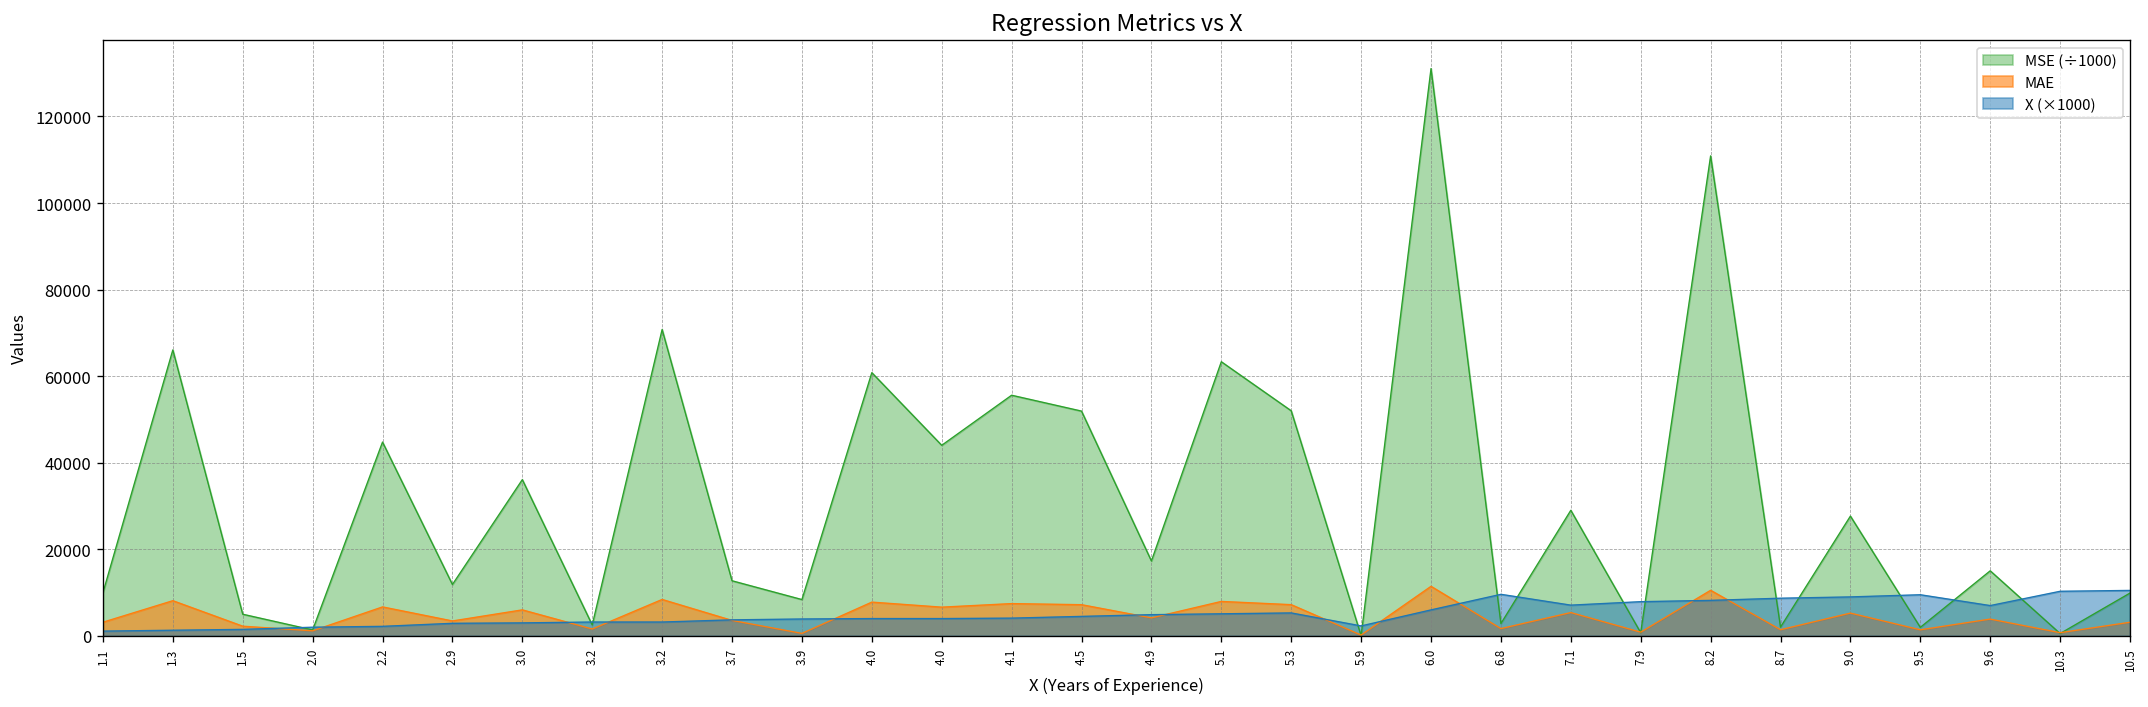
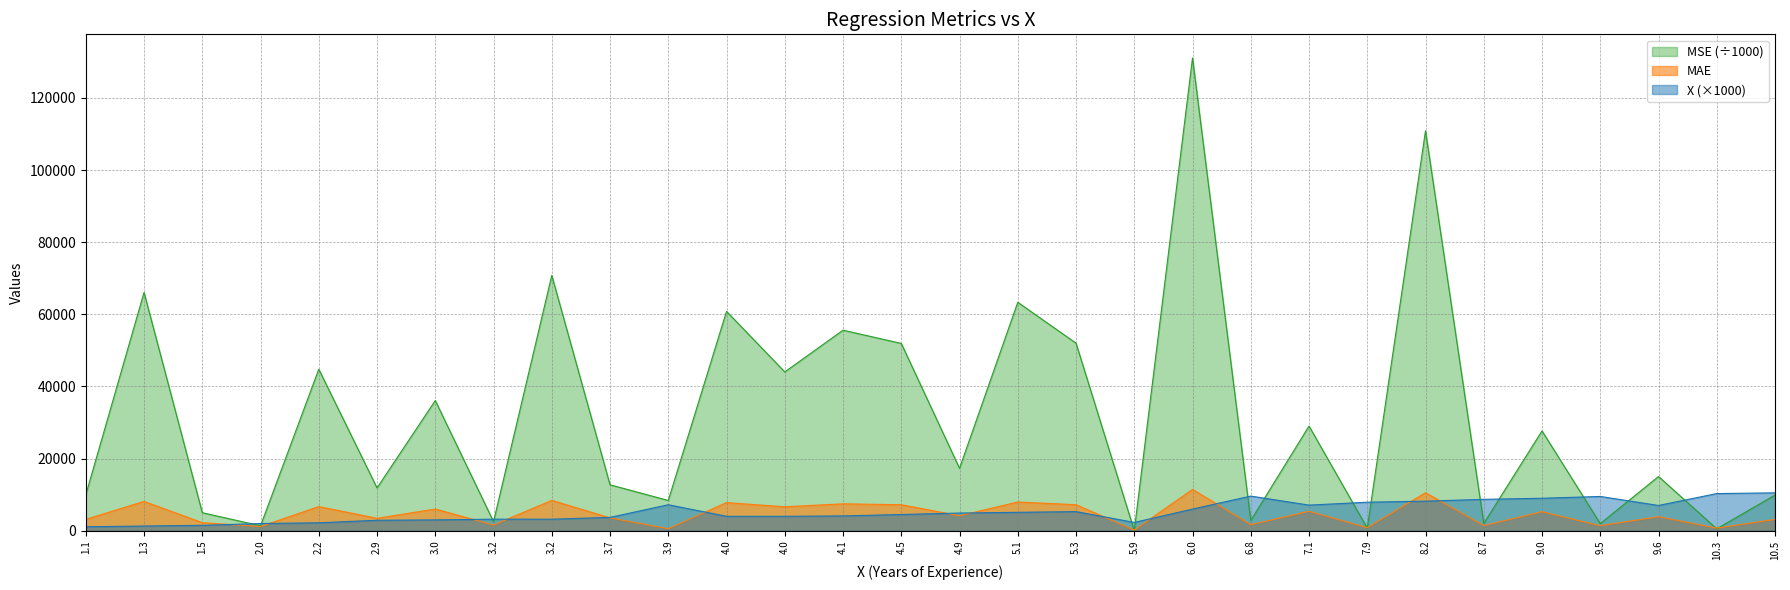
  {
    "MSE (÷1000)": {
      "1.1": 10000,
      "1.3": 66000,
      "1.5": 5000,
      "2.2": 45000,
      "2.9": 12000,
      "3.0": 36000,
      "3.7": 13000,
      "3.9": 8000,
      "4.1": 56000,
      "4.5": 52000,
      "4.9": 17000,
      "5.1": 63000,
      "5.3": 52000,
      "6.0": 131000,
      "6.8": 3000,
      "7.1": 29000,
      "8.2": 111000,
      "9.0": 28000,
      "9.6": 15000
    },
    "MAE": {
      "1.1": 3000,
      "1.3": 8000,
      "1.5": 2000,
      "2.2": 7000,
      "3.0": 6000,
      "3.9": 1000,
      "4.1": 7000,
      "4.5": 7000,
      "4.9": 4000,
      "5.1": 8000,
      "5.3": 7000,
      "6.0": 11000,
      "6.8": 2000,
      "7.1": 5000,
      "8.2": 11000,
      "9.0": 5000,
      "9.6": 4000,
      "10.5": 3000
    },
    "X (×1000)": {
      "1.1": 1000,
      "1.3": 1000,
      "1.5": 2000,
      "2.2": 2000,
      "3.0": 3000,
-     "3.9": 4000,
+     "3.9": 7000,
      "4.1": 4000,
      "4.5": 5000,
      "4.9": 5000,
      "5.1": 5000,
      "5.3": 5000,
      "5.9": 2000,
      "6.0": 6000,
      "6.8": 10000,
      "7.1": 7000,
      "7.9": 8000,
      "8.2": 8000,
      "8.7": 9000,
      "9.0": 9000,
      "9.5": 10000,
      "9.6": 7000,
      "10.3": 10000
    }
  }
